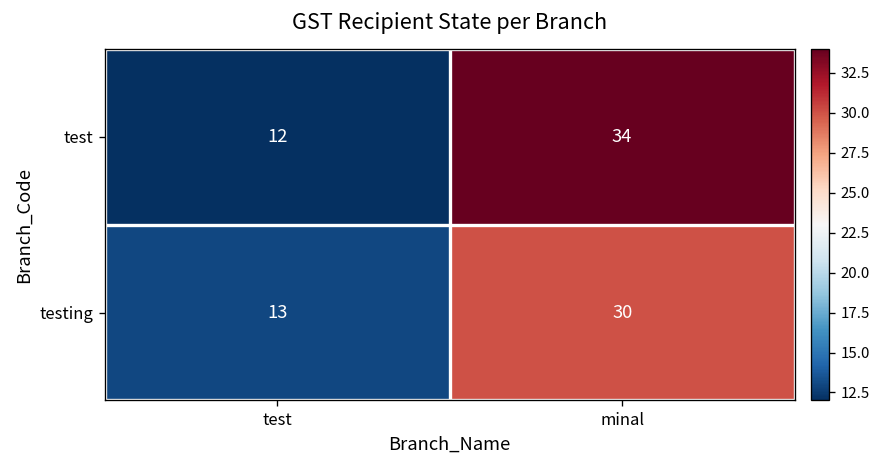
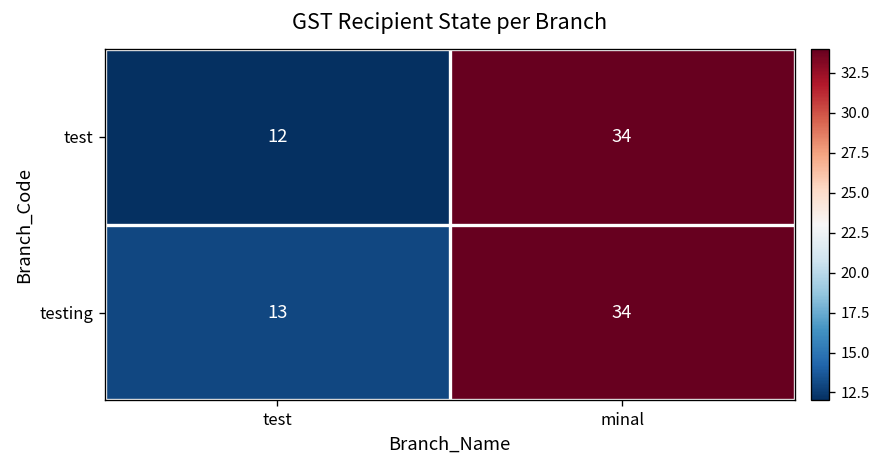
  {
    "test": {
      "test": 12,
      "minal": 34
    },
    "testing": {
      "test": 13,
-     "minal": 30
+     "minal": 34
    }
  }
